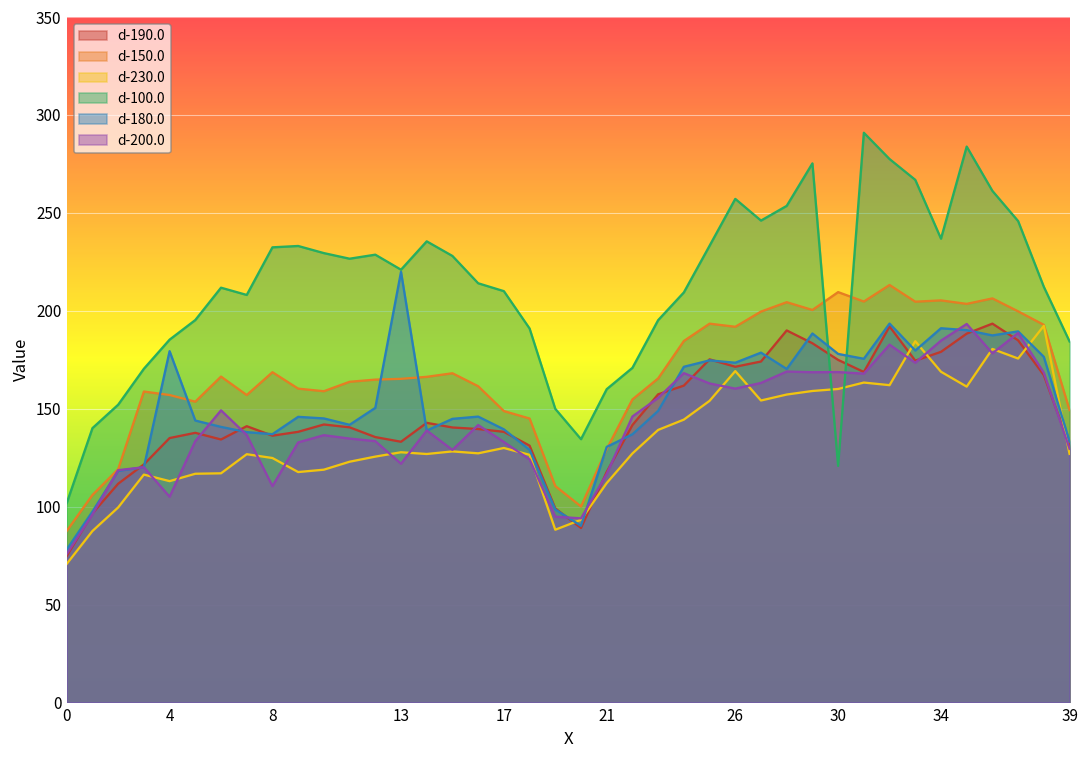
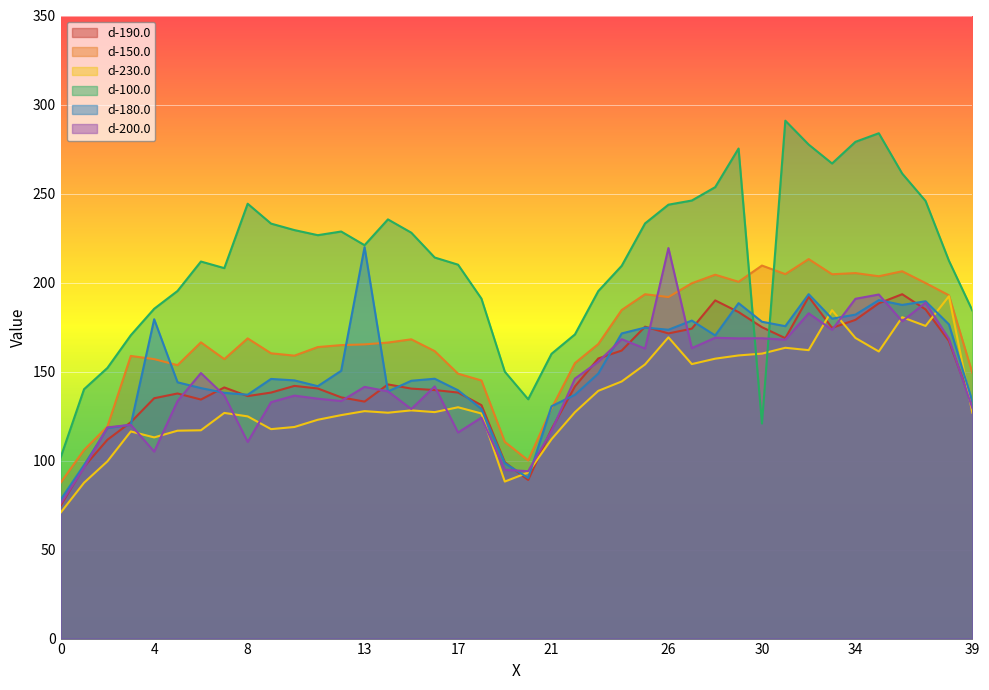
  {
    "d-100.0": {
      "0": 102,
      "4": 185,
-     "8": 232,
+     "8": 244,
      "17": 210,
      "21": 160,
-     "26": 257,
+     "26": 244,
      "30": 121,
-     "34": 237,
+     "34": 279,
      "39": 184
    },
    "d-180.0": {
      "0": 78,
      "4": 179,
      "26": 173,
      "30": 178,
-     "34": 191,
+     "34": 182,
      "39": 133
    },
    "d-200.0": {
      "4": 105,
      "8": 110,
-     "13": 122,
-     "17": 133,
-     "26": 160,
+     "13": 141,
+     "17": 116,
+     "26": 219,
      "30": 169,
-     "34": 185,
+     "34": 191,
      "39": 130
    }
  }
